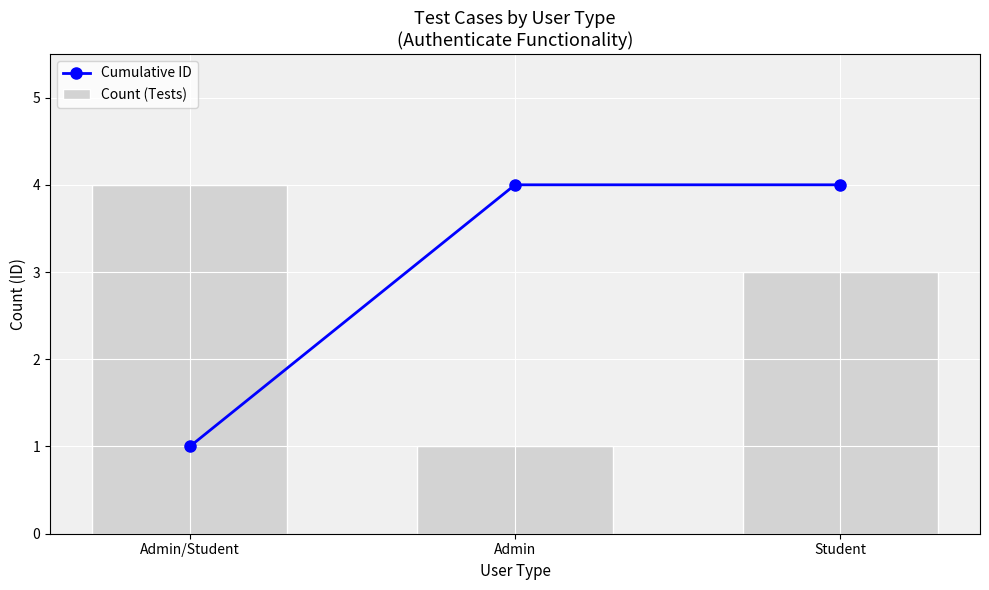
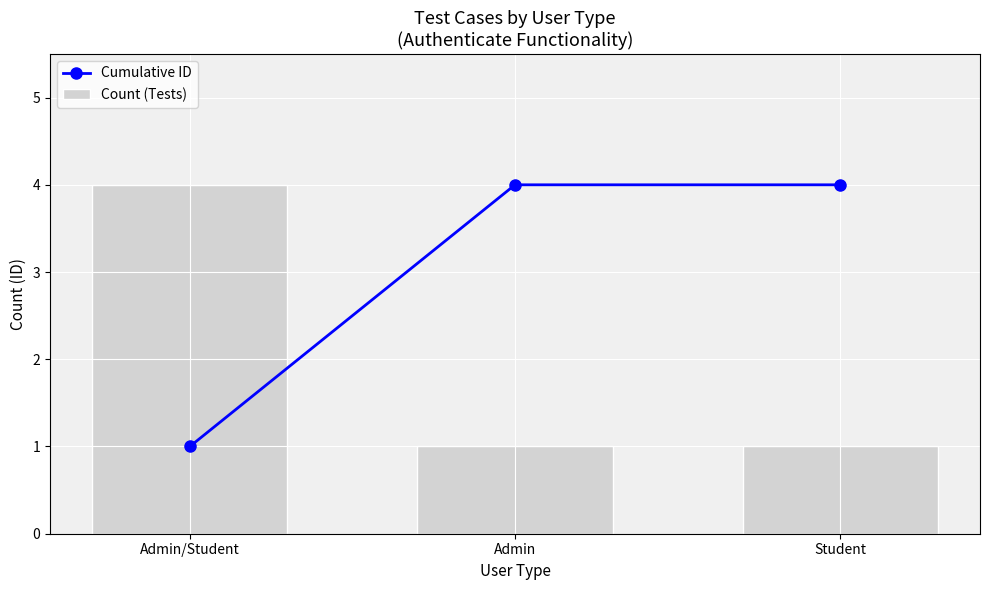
  {
    "Cumulative ID": {
      "Admin/Student": 1,
      "Admin": 4,
      "Student": 4
    },
    "Count (Tests)": {
      "Admin/Student": 4,
      "Admin": 1,
-     "Student": 3
+     "Student": 1
    }
  }
